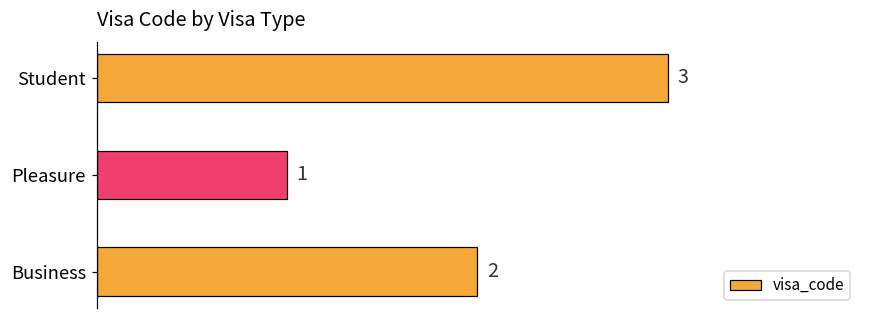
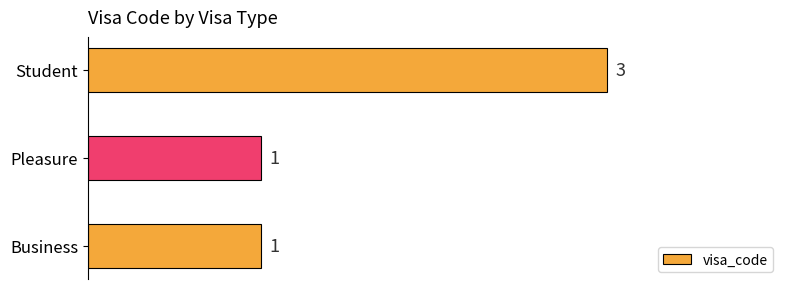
  {
    "Student": 3,
    "Pleasure": 1,
-   "Business": 2
+   "Business": 1
  }
